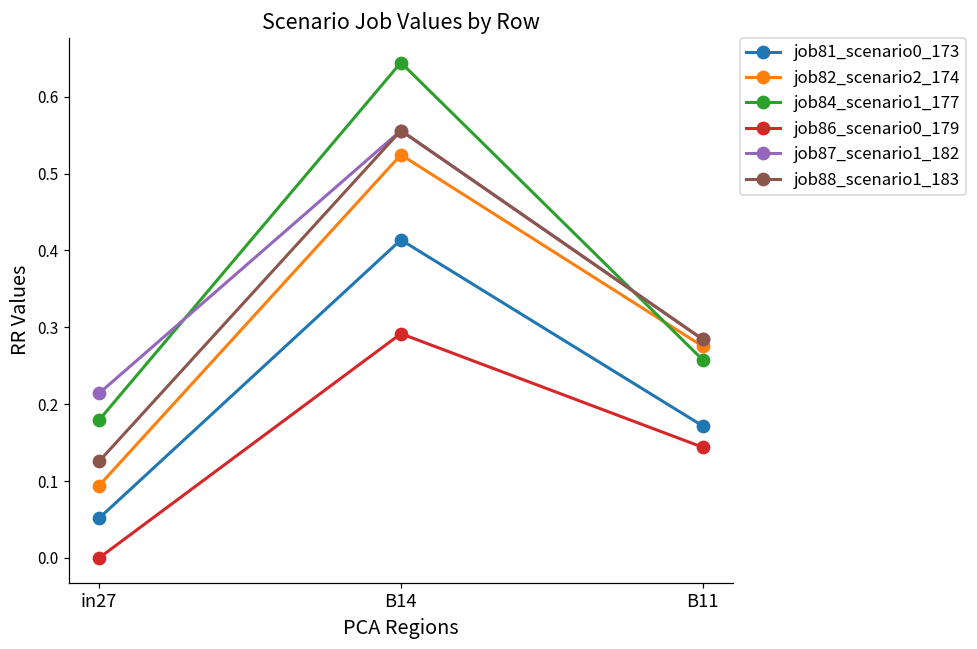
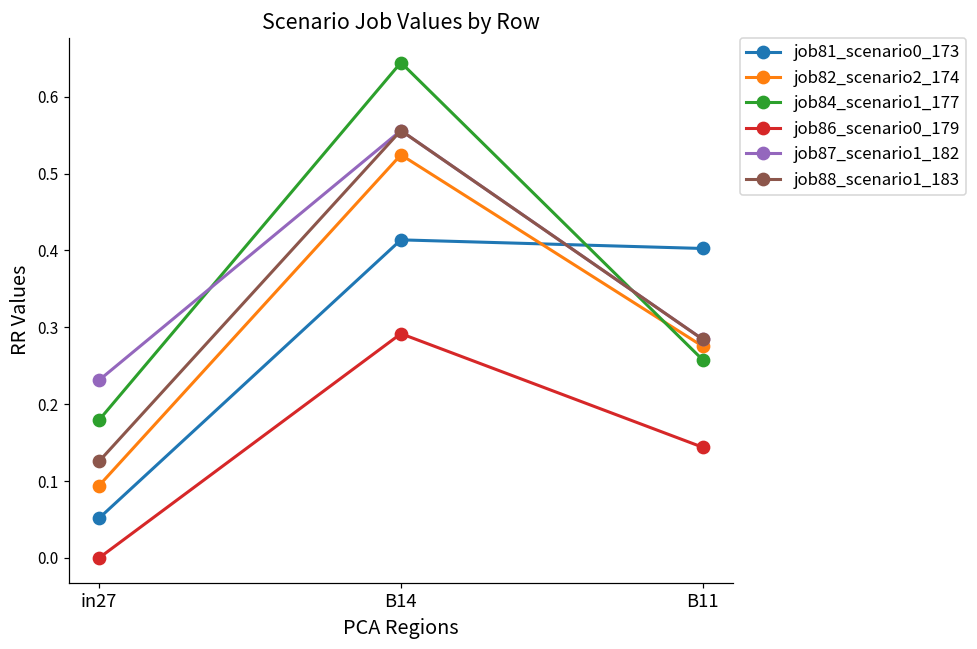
  {
    "job81_scenario0_173": {
      "in27": 0.05,
      "B14": 0.41,
-     "B11": 0.17
+     "B11": 0.40
    },
    "job82_scenario2_174": {
      "in27": 0.09,
      "B14": 0.52,
      "B11": 0.28
    },
    "job84_scenario1_177": {
      "in27": 0.18,
      "B14": 0.64,
      "B11": 0.26
    },
    "job86_scenario0_179": {
      "in27": 0.00,
      "B14": 0.29,
      "B11": 0.14
    },
    "job87_scenario1_182": {
-     "in27": 0.21
+     "in27": 0.23
    },
    "job88_scenario1_183": {
      "in27": 0.13
    }
  }
